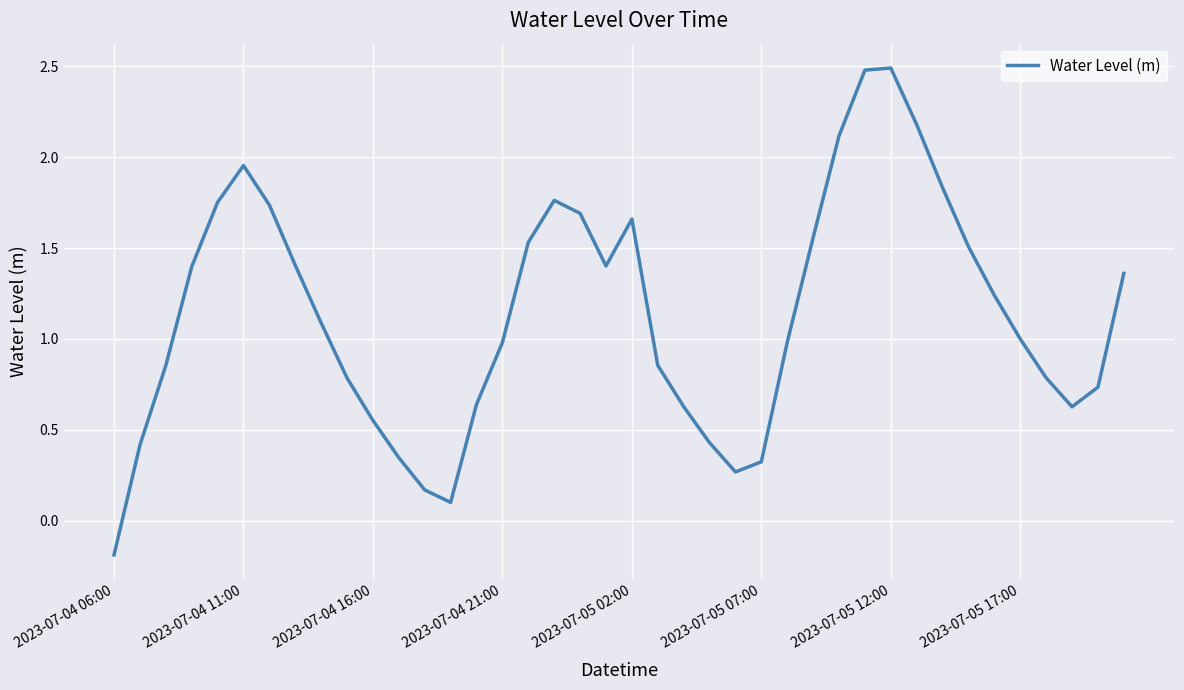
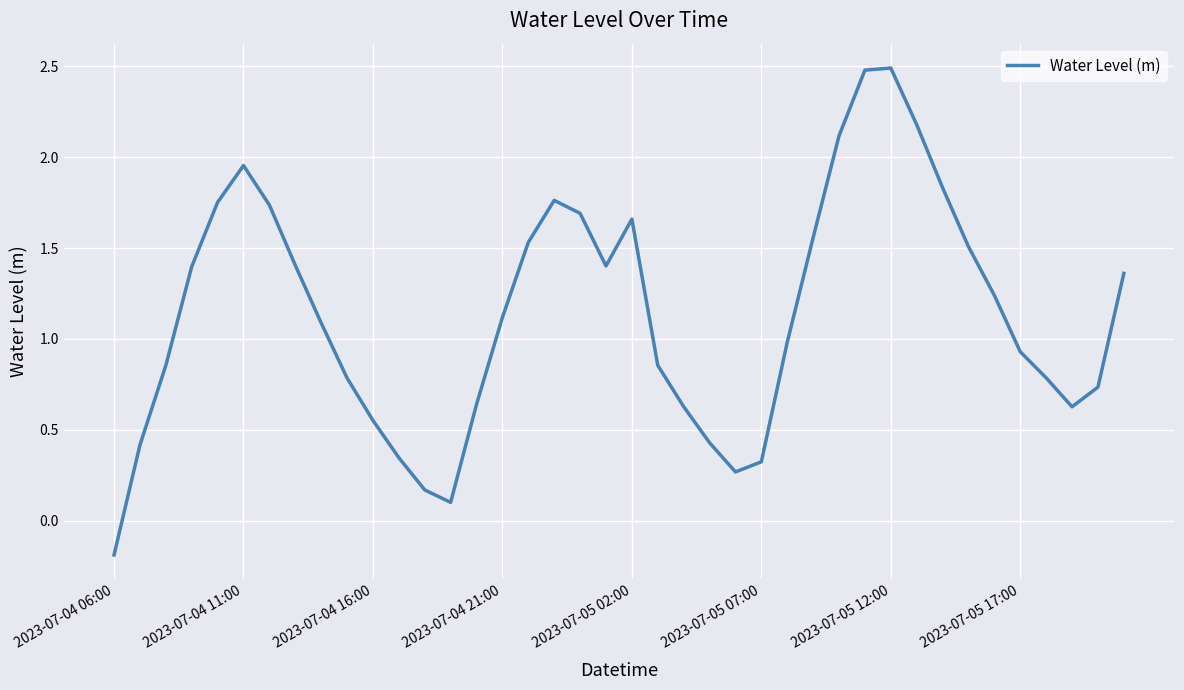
  {
    "2023-07-04 06:00": -0.19,
    "2023-07-04 11:00": 1.95,
    "2023-07-04 16:00": 0.55,
-   "2023-07-04 21:00": 0.98,
+   "2023-07-04 21:00": 1.12,
    "2023-07-05 02:00": 1.66,
    "2023-07-05 07:00": 0.32,
    "2023-07-05 12:00": 2.49,
-   "2023-07-05 17:00": 1.00
+   "2023-07-05 17:00": 0.93
  }
